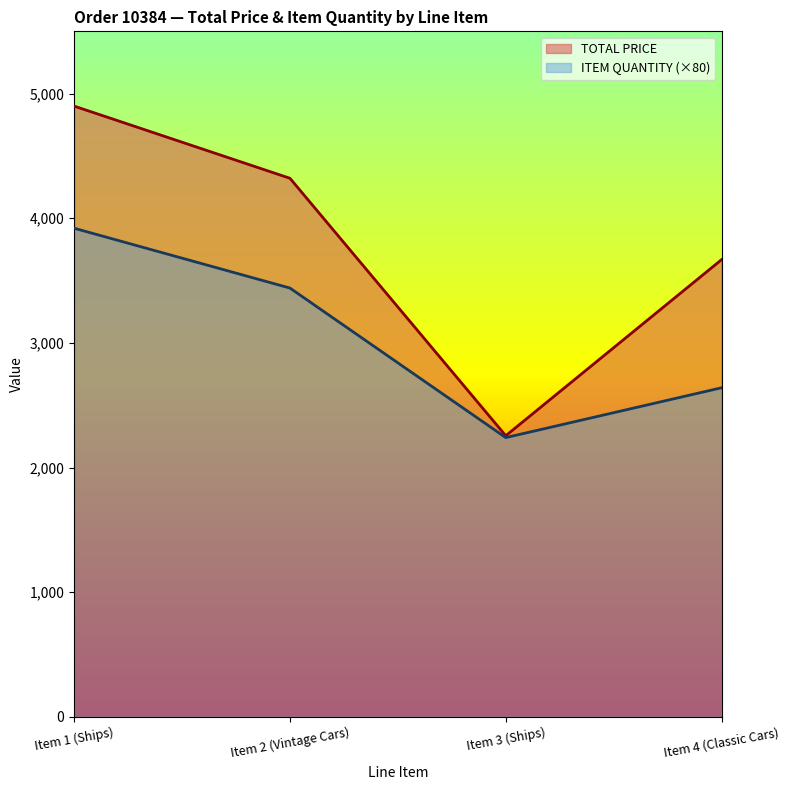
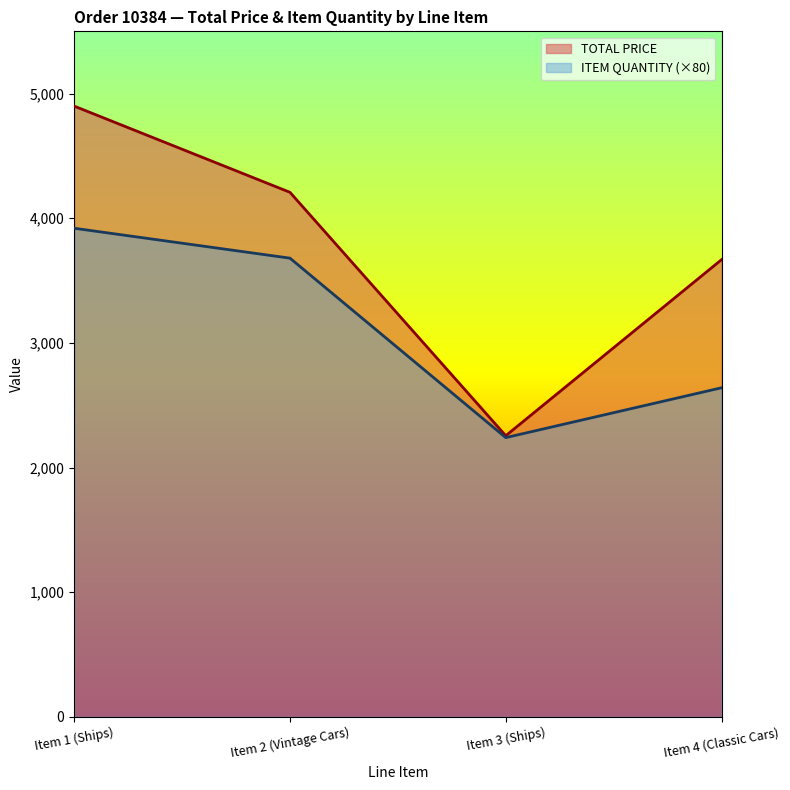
  {
    "TOTAL PRICE": {
      "Item 1 (Ships)": "4,900",
-     "Item 2 (Vintage Cars)": "4,320",
+     "Item 2 (Vintage Cars)": "4,210",
      "Item 4 (Classic Cars)": "3,670"
    },
    "ITEM QUANTITY (×80)": {
      "Item 1 (Ships)": "3,920",
-     "Item 2 (Vintage Cars)": "3,440",
+     "Item 2 (Vintage Cars)": "3,680",
      "Item 4 (Classic Cars)": "2,640"
    }
  }
